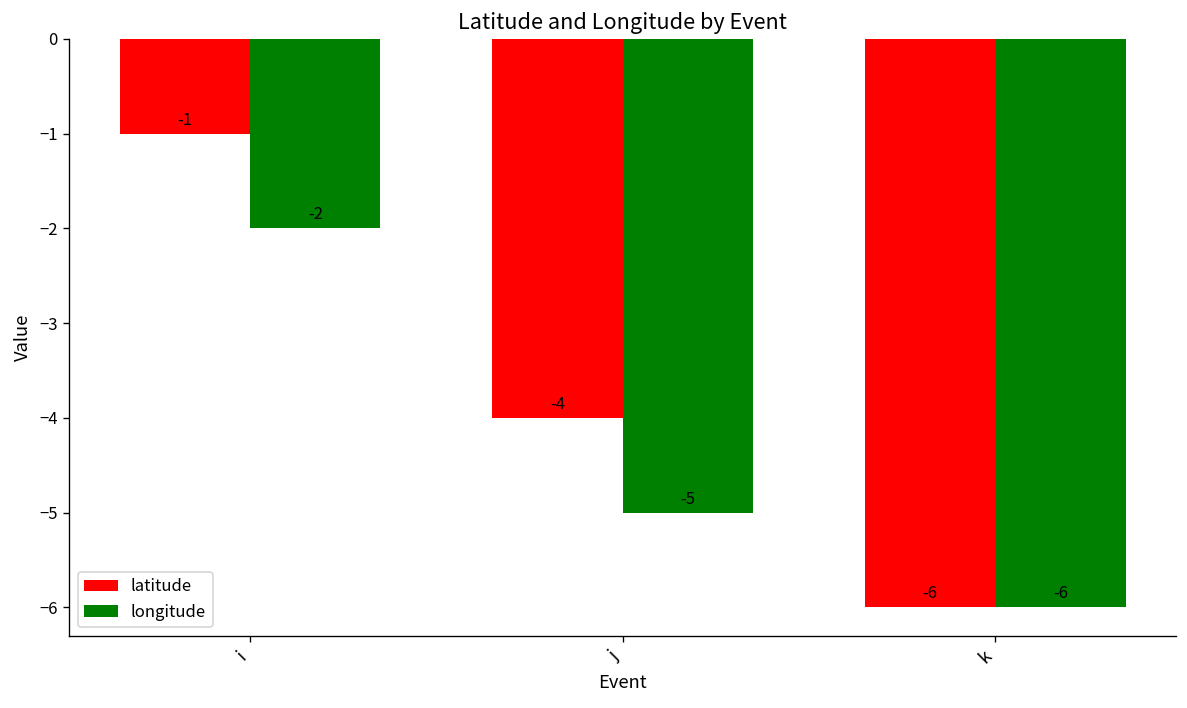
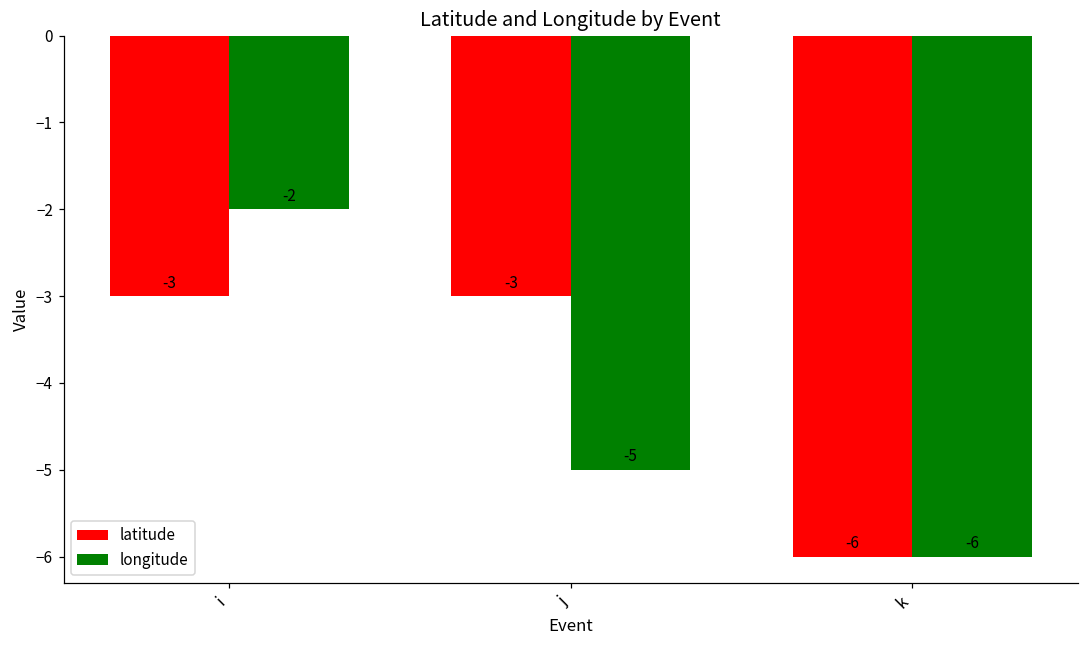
  {
    "latitude": {
-     "i": -1,
-     "j": -4,
+     "i": -3,
+     "j": -3,
      "k": -6
    },
    "longitude": {
      "i": -2,
      "j": -5,
      "k": -6
    }
  }
